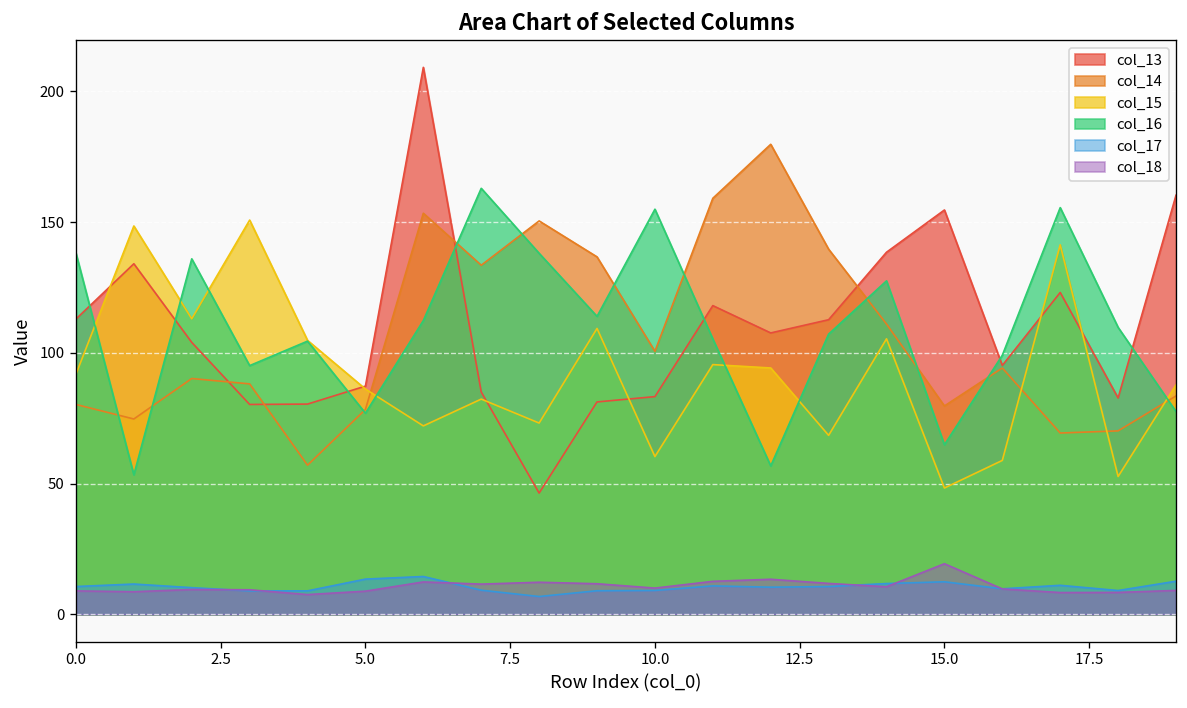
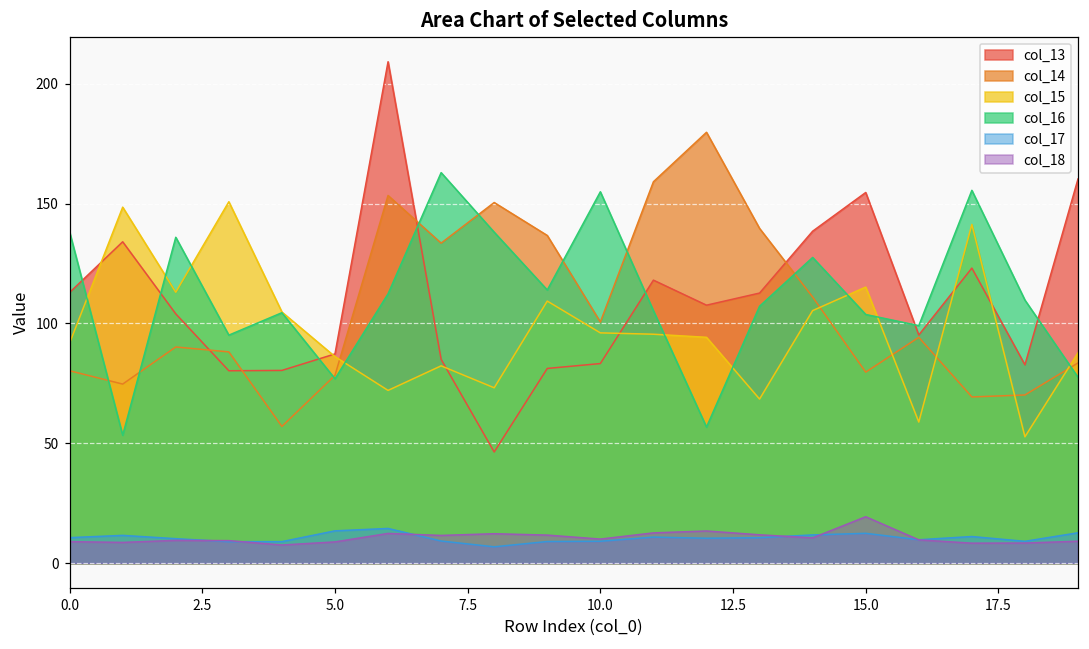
  {
    "col_15": {
      "0.0": 92,
-     "10.0": 60,
-     "15.0": 48
+     "10.0": 96,
+     "15.0": 115
    },
    "col_16": {
      "0.0": 138,
      "5.0": 77,
      "10.0": 155,
-     "15.0": 65
+     "15.0": 104
    },
    "col_17": {
      "0.0": 11,
      "5.0": 13,
      "15.0": 12
    },
    "col_18": {
      "0.0": 9,
      "5.0": 9,
      "15.0": 19
    }
  }
